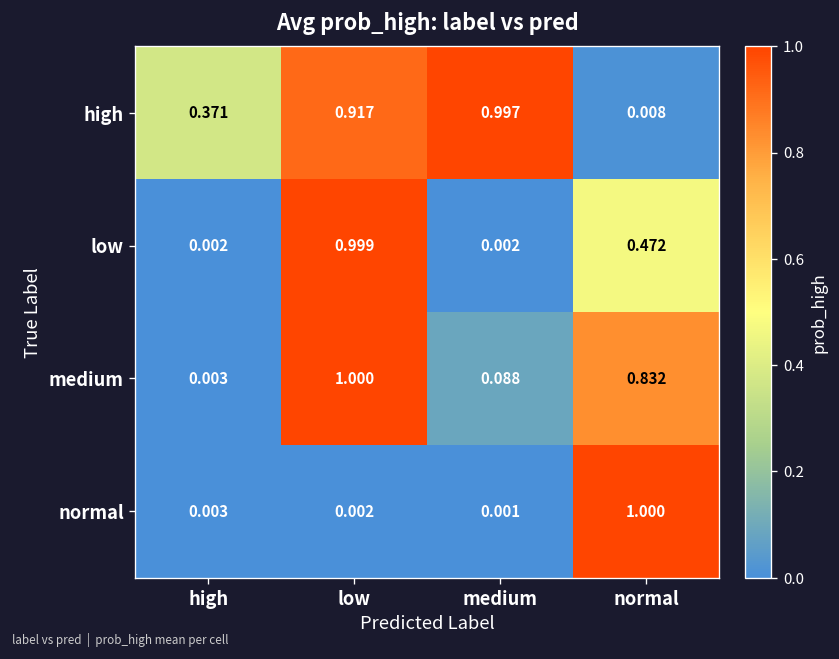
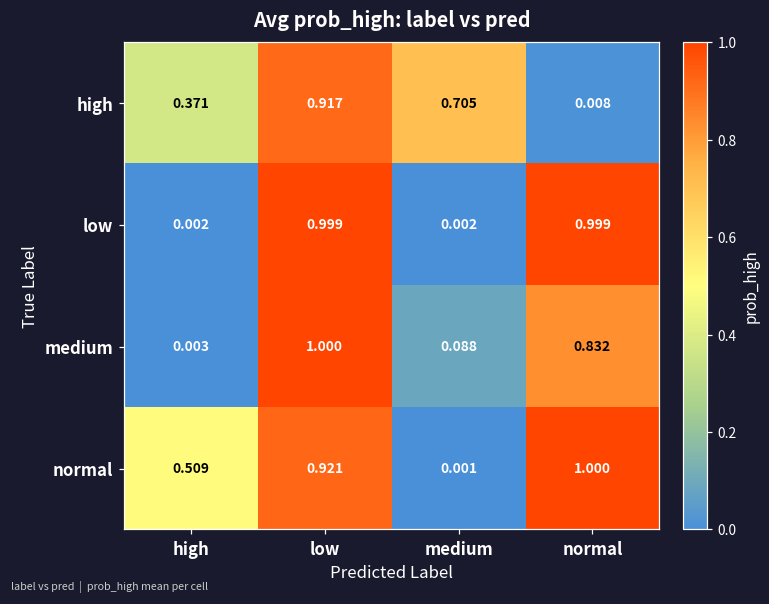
  {
    "high": {
      "high": 0.371,
      "low": 0.917,
-     "medium": 0.997,
+     "medium": 0.705,
      "normal": 0.008
    },
    "low": {
      "high": 0.002,
      "low": 0.999,
      "medium": 0.002,
-     "normal": 0.472
+     "normal": 0.999
    },
    "medium": {
      "high": 0.003,
      "low": 1.000,
      "medium": 0.088,
      "normal": 0.832
    },
    "normal": {
-     "high": 0.003,
-     "low": 0.002,
+     "high": 0.509,
+     "low": 0.921,
      "medium": 0.001,
      "normal": 1.000
    }
  }
